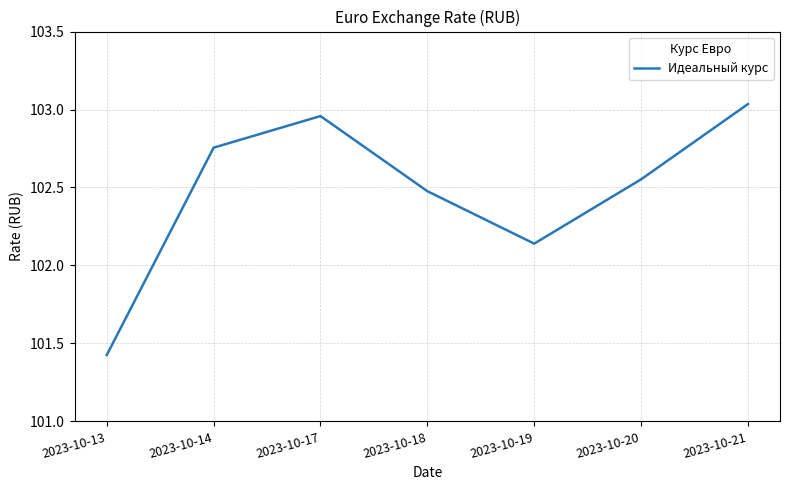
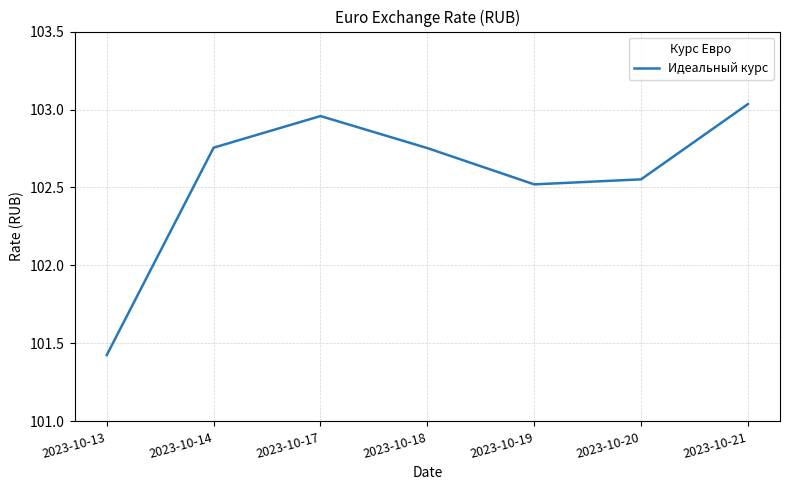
  {
    "2023-10-13": 101.43,
    "2023-10-14": 102.76,
    "2023-10-17": 102.96,
-   "2023-10-18": 102.48,
-   "2023-10-19": 102.14,
+   "2023-10-18": 102.75,
+   "2023-10-19": 102.52,
    "2023-10-20": 102.55,
    "2023-10-21": 103.04
  }
